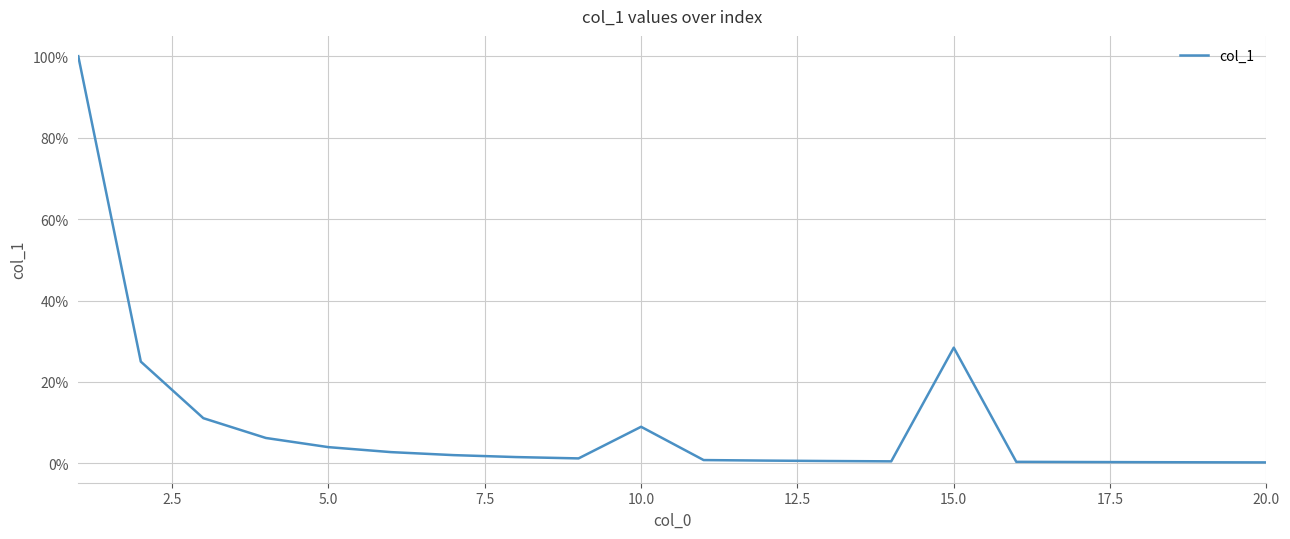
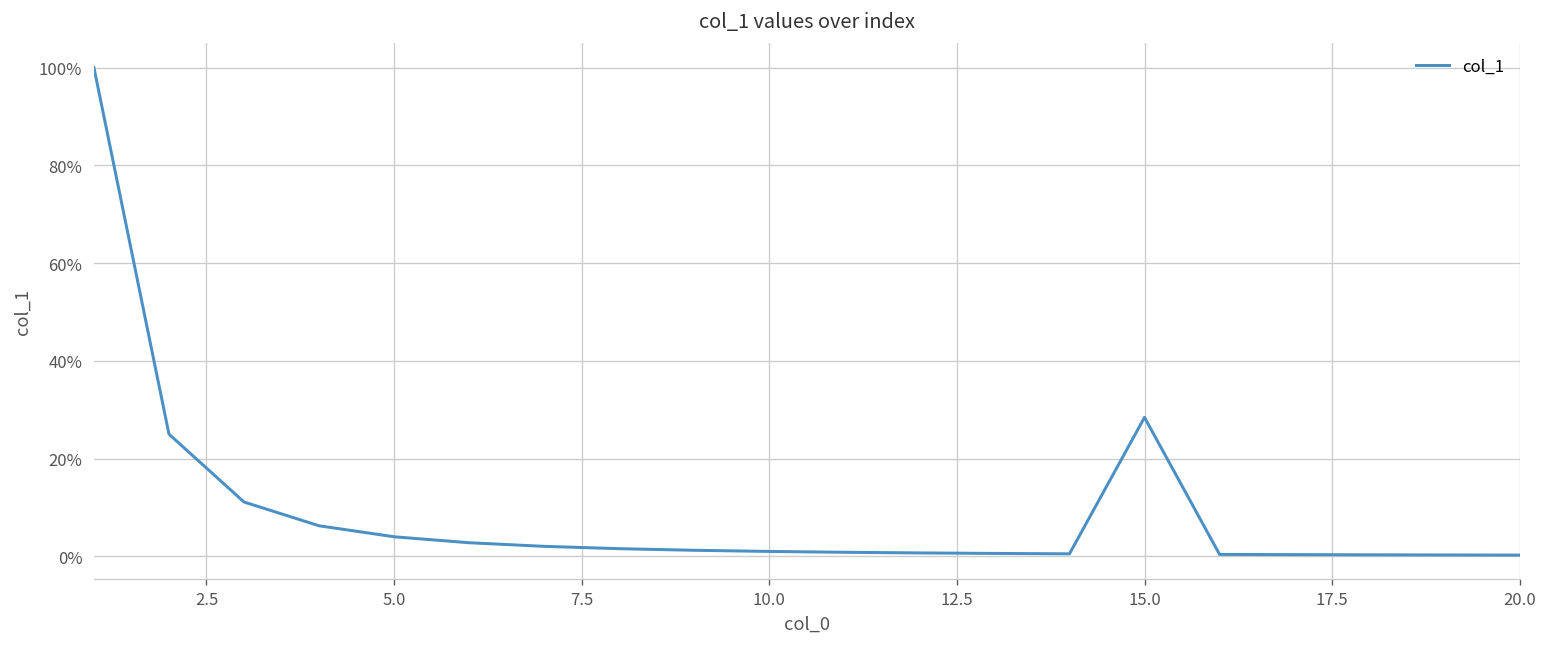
  {
    "5.0": "4%",
-   "10.0": "9%",
+   "10.0": "1%",
    "15.0": "28%",
    "20.0": "0%"
  }
